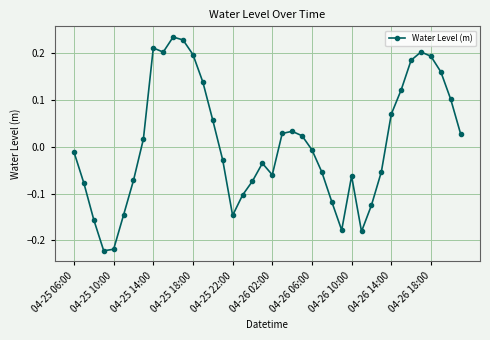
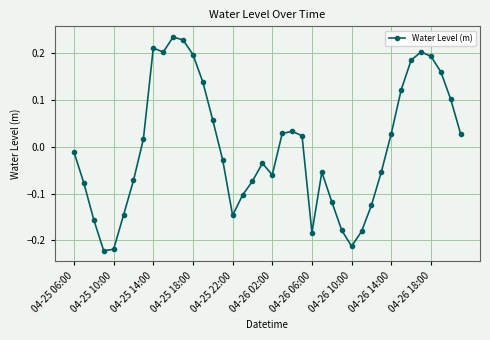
  {
    "04-25 06:00": -0.01,
    "04-25 10:00": -0.22,
    "04-25 14:00": 0.21,
    "04-25 18:00": 0.20,
    "04-25 22:00": -0.15,
    "04-26 02:00": -0.06,
-   "04-26 06:00": -0.01,
-   "04-26 10:00": -0.06,
-   "04-26 14:00": 0.07,
+   "04-26 06:00": -0.18,
+   "04-26 10:00": -0.21,
+   "04-26 14:00": 0.03,
    "04-26 18:00": 0.19
  }
